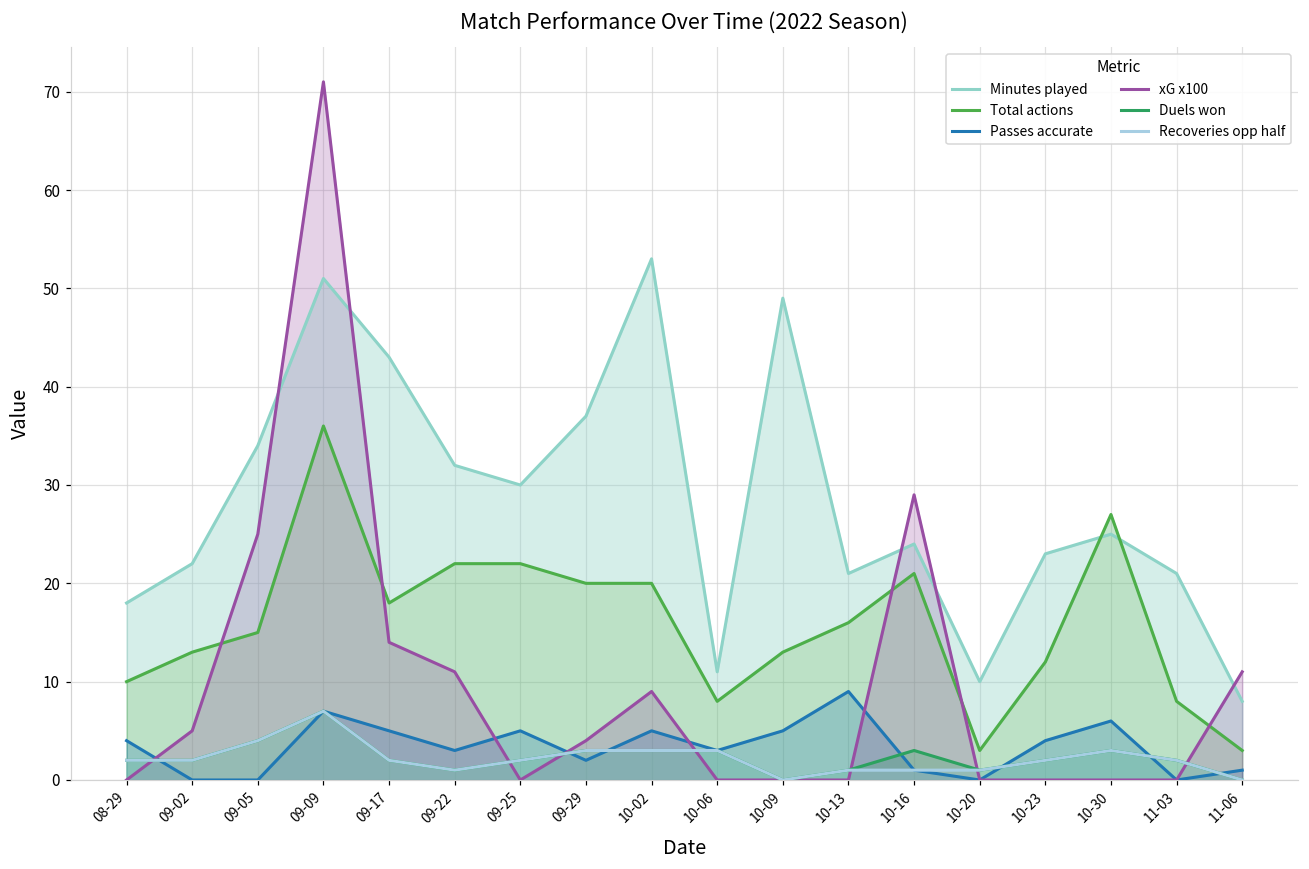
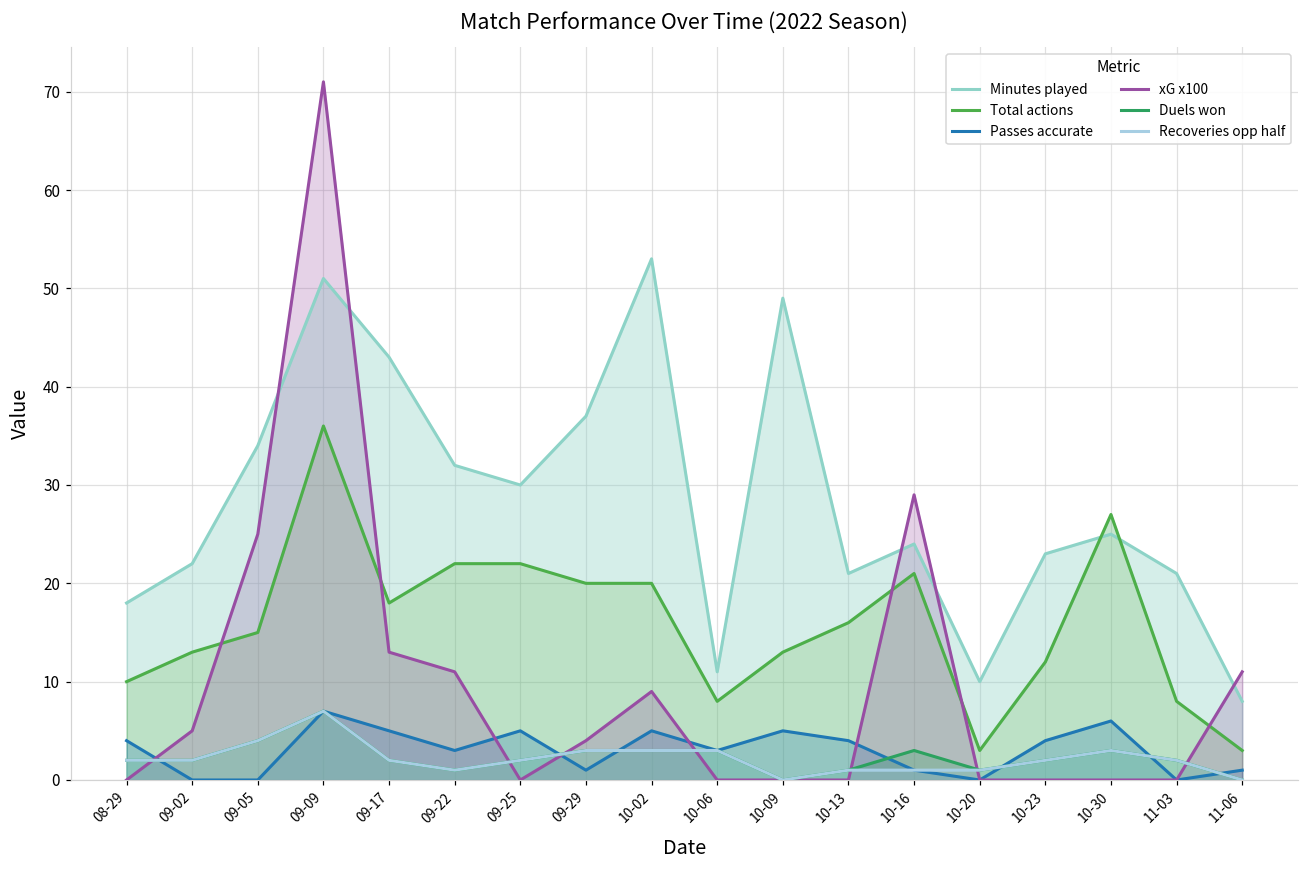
  {
    "Passes accurate": {
      "08-29": 4,
      "09-02": 0,
      "09-05": 0,
      "09-17": 5,
      "09-22": 3,
      "09-25": 5,
-     "09-29": 2,
+     "09-29": 1,
      "10-02": 5,
      "10-09": 5,
-     "10-13": 9,
+     "10-13": 4,
      "10-23": 4,
      "10-30": 6,
      "11-06": 1
    },
    "xG x100": {
      "08-29": 0,
      "09-02": 5,
      "09-05": 25,
      "09-09": 71,
-     "09-17": 14,
+     "09-17": 13,
      "09-22": 11,
      "09-25": 0,
      "09-29": 4,
      "10-02": 9,
      "10-06": 0,
      "10-13": 0,
      "10-16": 29,
      "10-23": 0,
      "10-30": 0,
      "11-06": 11
    }
  }
